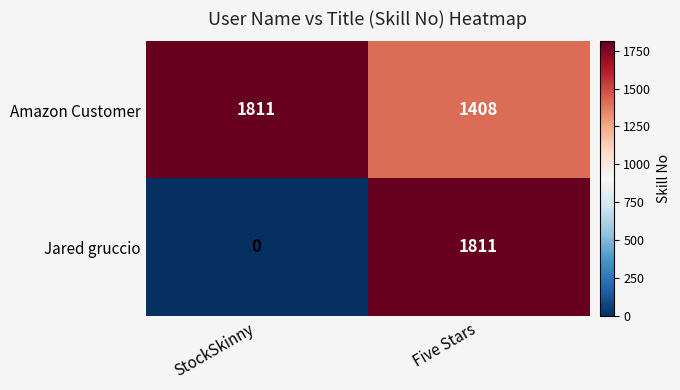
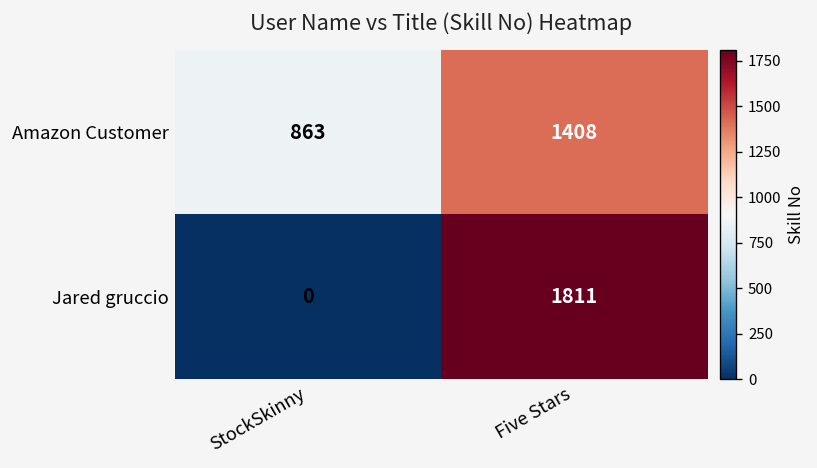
  {
    "Amazon Customer": {
-     "StockSkinny": 1811,
+     "StockSkinny": 863,
      "Five Stars": 1408
    },
    "Jared gruccio": {
      "StockSkinny": 0,
      "Five Stars": 1811
    }
  }
